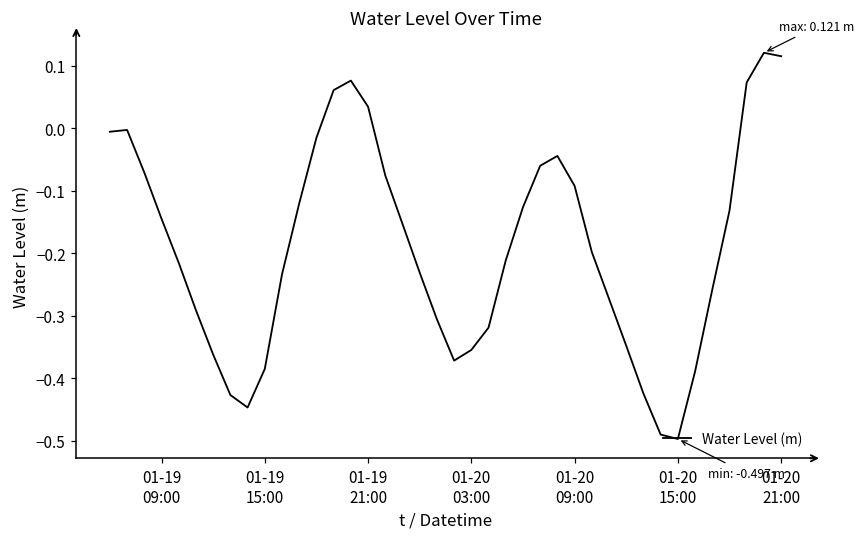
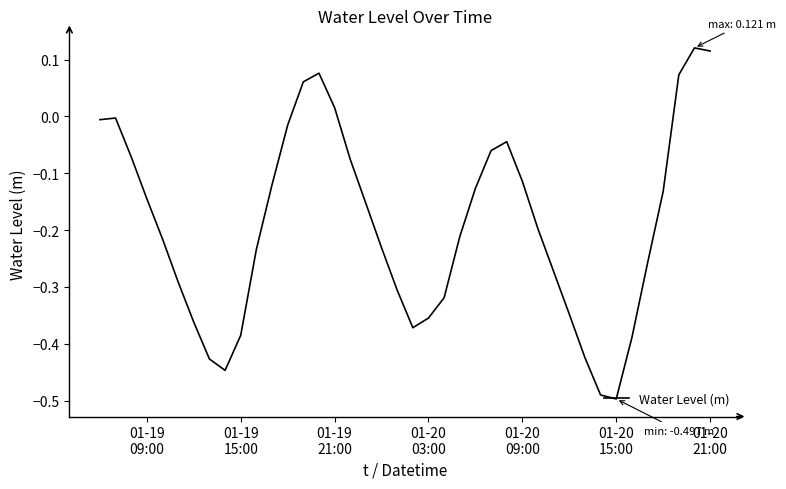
  {
    "01-19 09:00": -0.14,
    "01-19 15:00": -0.39,
-   "01-19 21:00": 0.03,
+   "01-19 21:00": 0.02,
    "01-20 03:00": -0.35,
-   "01-20 09:00": -0.09,
+   "01-20 09:00": -0.11,
    "01-20 21:00": 0.12
  }
